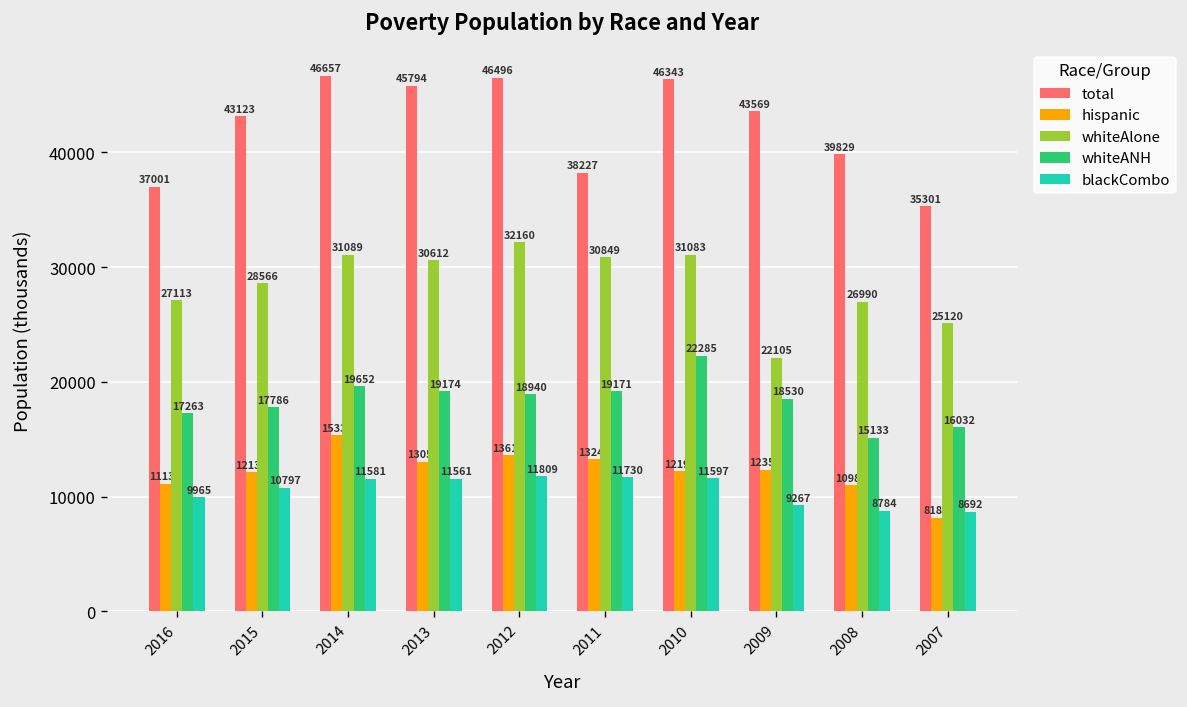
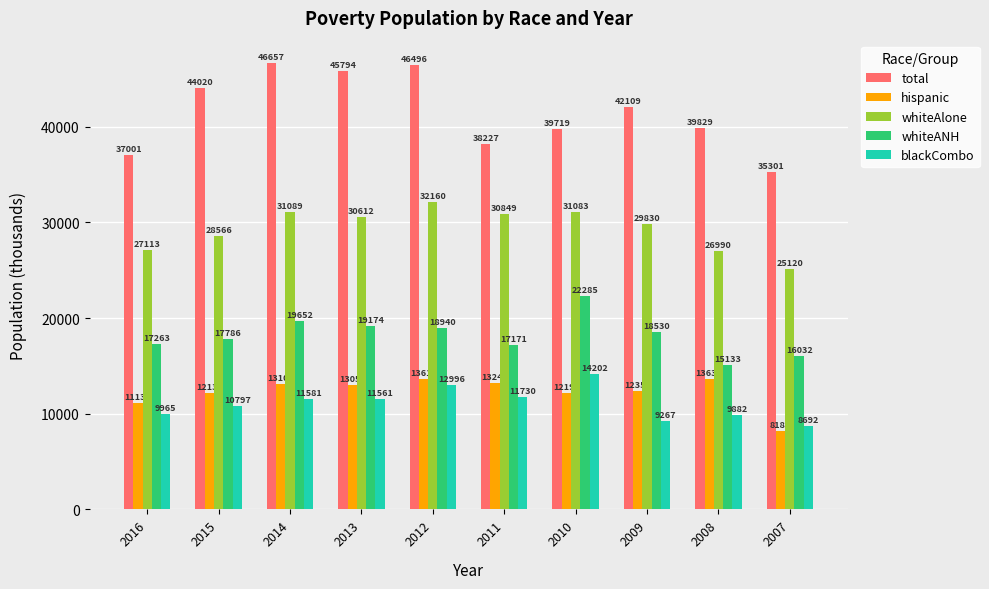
  {
    "total": {
      "2016": 37001,
-     "2015": 43123,
+     "2015": 44020,
      "2014": 46657,
      "2013": 45794,
      "2012": 46496,
      "2011": 38227,
-     "2010": 46343,
-     "2009": 43569,
+     "2010": 39719,
+     "2009": 42109,
      "2008": 39829,
      "2007": 35301
    },
    "hispanic": {
      "2016": 11137,
      "2015": 12133,
-     "2014": 15339,
+     "2014": 13104,
      "2013": 13050,
      "2012": 13616,
      "2011": 13244,
      "2010": 12193,
      "2009": 12350,
-     "2008": 10987,
+     "2008": 13636,
      "2007": 8180
    },
    "whiteAlone": {
      "2016": 27113,
      "2015": 28566,
      "2014": 31089,
      "2013": 30612,
      "2012": 32160,
      "2011": 30849,
      "2010": 31083,
-     "2009": 22105,
+     "2009": 29830,
      "2008": 26990,
      "2007": 25120
    },
    "whiteANH": {
      "2016": 17263,
      "2015": 17786,
      "2014": 19652,
      "2013": 19174,
      "2012": 18940,
-     "2011": 19171,
+     "2011": 17171,
      "2010": 22285,
      "2009": 18530,
      "2008": 15133,
      "2007": 16032
    },
    "blackCombo": {
      "2016": 9965,
      "2015": 10797,
      "2014": 11581,
      "2013": 11561,
-     "2012": 11809,
+     "2012": 12996,
      "2011": 11730,
-     "2010": 11597,
+     "2010": 14202,
      "2009": 9267,
-     "2008": 8784,
+     "2008": 9882,
      "2007": 8692
    }
  }
